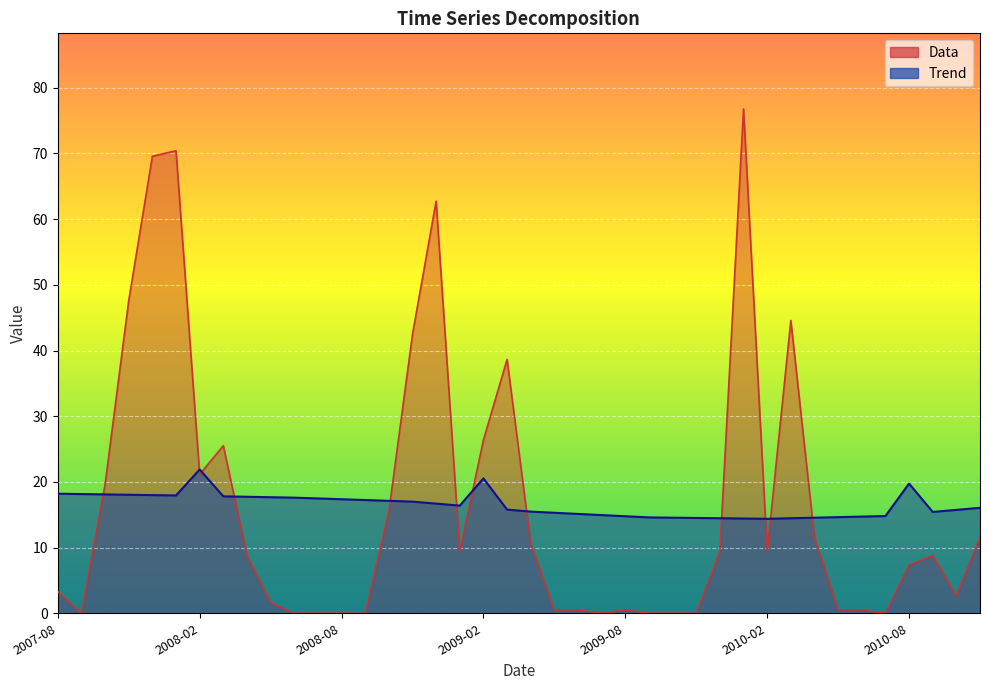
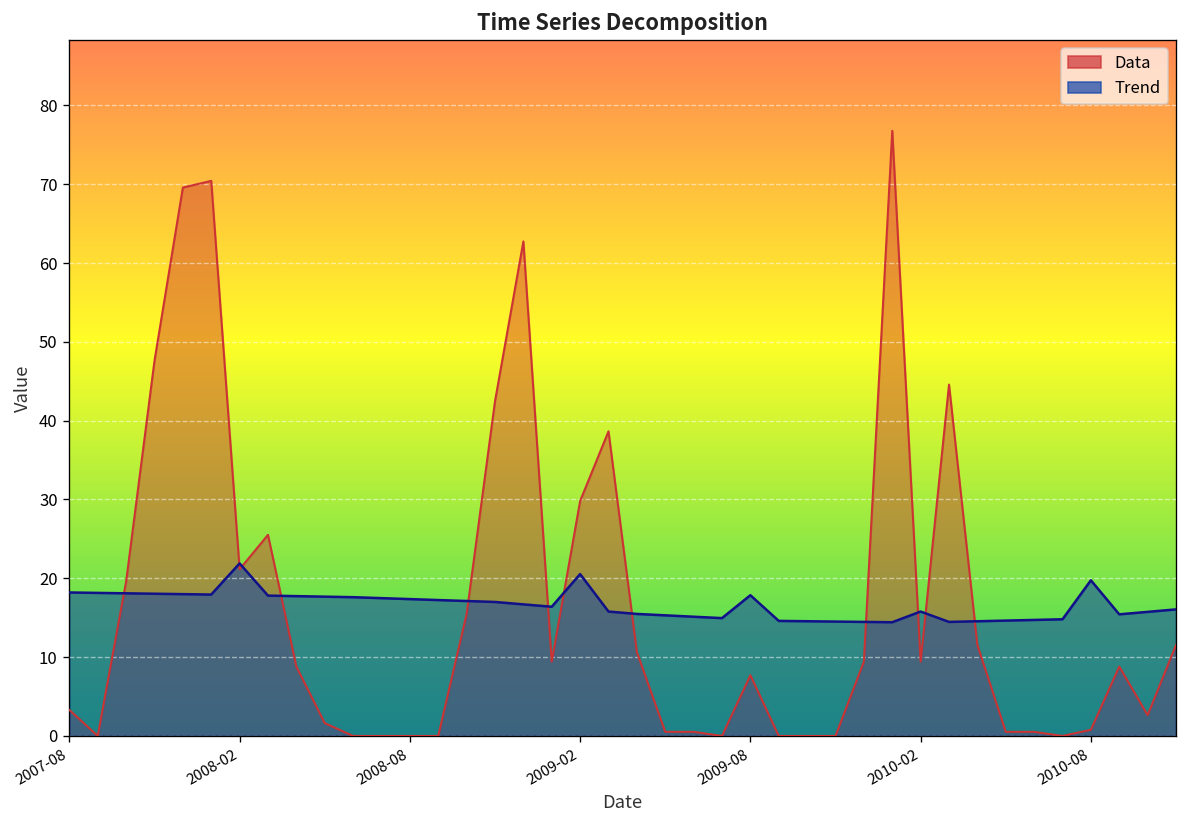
  {
    "Data": {
      "2007-08": 3,
      "2008-02": 21,
      "2008-08": 0,
-     "2009-02": 26,
-     "2009-08": 1,
+     "2009-02": 30,
+     "2009-08": 8,
      "2010-02": 9,
-     "2010-08": 7
+     "2010-08": 1
    },
    "Trend": {
      "2007-08": 18,
      "2008-02": 22,
      "2008-08": 17,
      "2009-02": 21,
-     "2009-08": 15,
-     "2010-02": 14,
+     "2009-08": 18,
+     "2010-02": 16,
      "2010-08": 20
    }
  }
